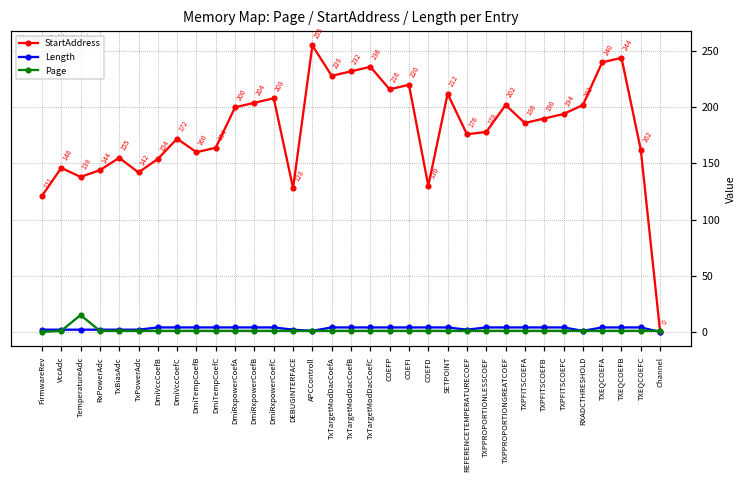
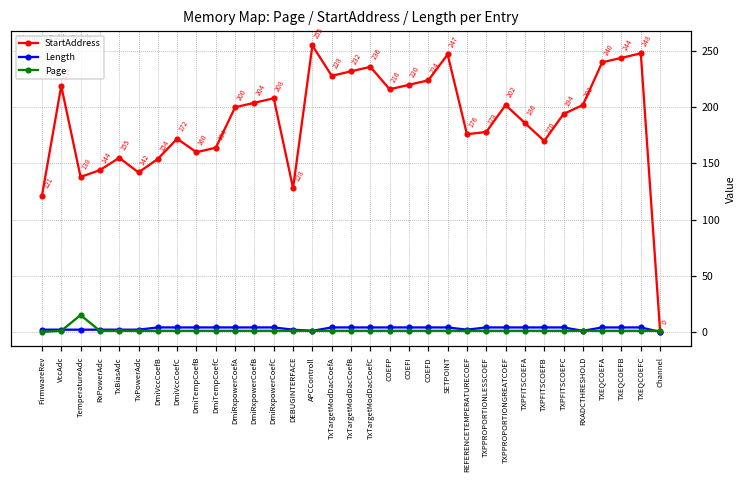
  {
    "StartAddress": {
      "FirmwareRev": 121,
-     "VccAdc": 146,
+     "VccAdc": 219,
      "TemperatureAdc": 138,
      "RxPowerAdc": 144,
      "TxBiasAdc": 155,
      "TxPowerAdc": 142,
      "DmiVccCoefB": 154,
      "DmiVccCoefC": 172,
      "DmiTempCoefB": 160,
      "DmiTempCoefC": 164,
      "DmiRxpowerCoefA": 200,
      "DmiRxpowerCoefB": 204,
      "DmiRxpowerCoefC": 208,
      "DEBUGINTERFACE": 128,
      "APCControll": 255,
      "TxTargetModDacCoefA": 228,
      "TxTargetModDacCoefB": 232,
      "TxTargetModDacCoefC": 236,
      "COEFP": 216,
      "COEFI": 220,
-     "COEFD": 130,
-     "SETPOINT": 212,
+     "COEFD": 224,
+     "SETPOINT": 247,
      "REFERENCETEMPERATURECOEF": 176,
      "TXPPROPORTIONLESSCOEF": 178,
      "TXPPROPORTIONGREATCOEF": 202,
      "TXPFITSCOEFA": 186,
-     "TXPFITSCOEFB": 190,
+     "TXPFITSCOEFB": 170,
      "TXPFITSCOEFC": 194,
      "RXADCTHRESHOLD": 202,
      "TXEQCOEFA": 240,
      "TXEQCOEFB": 244,
-     "TXEQCOEFC": 162
+     "TXEQCOEFC": 248
    },
    "Length": {
      "TemperatureAdc": 2,
      "DmiVccCoefB": 4,
      "DmiVccCoefC": 4,
      "DmiTempCoefB": 4,
      "DmiTempCoefC": 4,
      "DmiRxpowerCoefA": 4,
      "DmiRxpowerCoefB": 4,
      "DmiRxpowerCoefC": 4,
      "TxTargetModDacCoefA": 4,
      "TxTargetModDacCoefB": 4,
      "TxTargetModDacCoefC": 4,
      "COEFP": 4,
      "COEFI": 4,
      "COEFD": 4,
      "SETPOINT": 4,
      "TXPPROPORTIONLESSCOEF": 4,
      "TXPPROPORTIONGREATCOEF": 4,
      "TXPFITSCOEFA": 4,
      "TXPFITSCOEFB": 4,
      "TXPFITSCOEFC": 4,
      "TXEQCOEFA": 4,
      "TXEQCOEFB": 4,
      "TXEQCOEFC": 4
    },
    "Page": {
      "TemperatureAdc": 15,
      "DmiVccCoefB": 1,
      "DmiVccCoefC": 1,
      "DmiTempCoefB": 1,
      "DmiTempCoefC": 1,
      "DmiRxpowerCoefA": 1,
      "DmiRxpowerCoefB": 1,
      "DmiRxpowerCoefC": 1,
      "TxTargetModDacCoefA": 1,
      "TxTargetModDacCoefB": 1,
      "TxTargetModDacCoefC": 1,
      "COEFP": 1,
      "COEFI": 1,
      "COEFD": 1,
      "SETPOINT": 1,
      "TXPPROPORTIONLESSCOEF": 1,
      "TXPPROPORTIONGREATCOEF": 1,
      "TXPFITSCOEFA": 1,
      "TXPFITSCOEFB": 1,
      "TXPFITSCOEFC": 1,
      "TXEQCOEFA": 1,
      "TXEQCOEFB": 1,
      "TXEQCOEFC": 1
    }
  }
